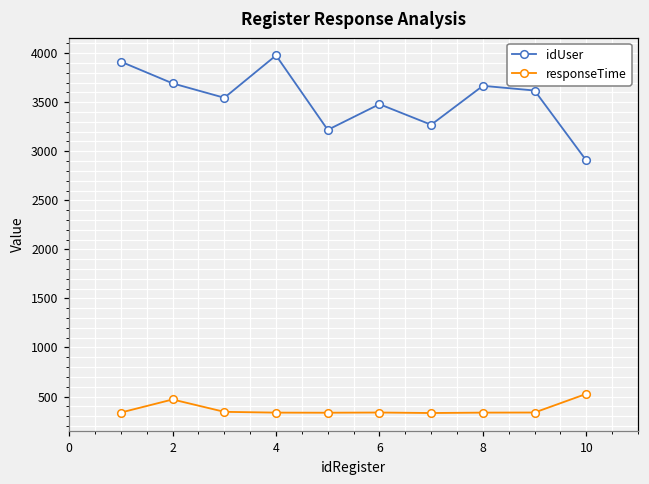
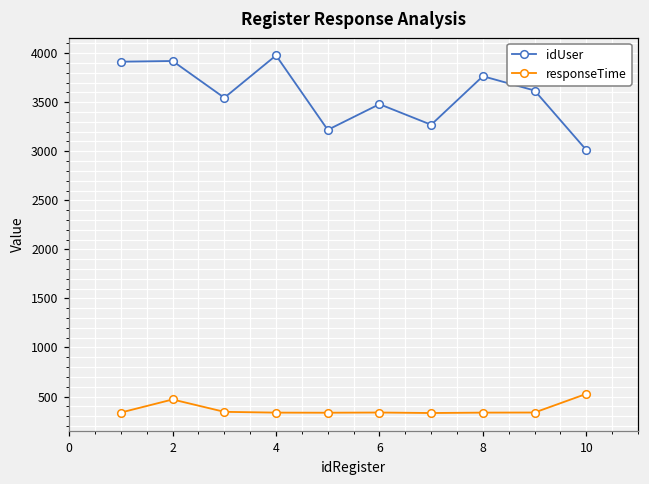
  {
    "idUser": {
-     "2": 3700,
+     "2": 3900,
      "4": 4000,
      "6": 3500,
-     "8": 3700,
-     "10": 2900
+     "8": 3800,
+     "10": 3000
    },
    "responseTime": {
      "2": 500,
      "4": 300,
      "6": 300,
      "8": 300,
      "10": 500
    }
  }
